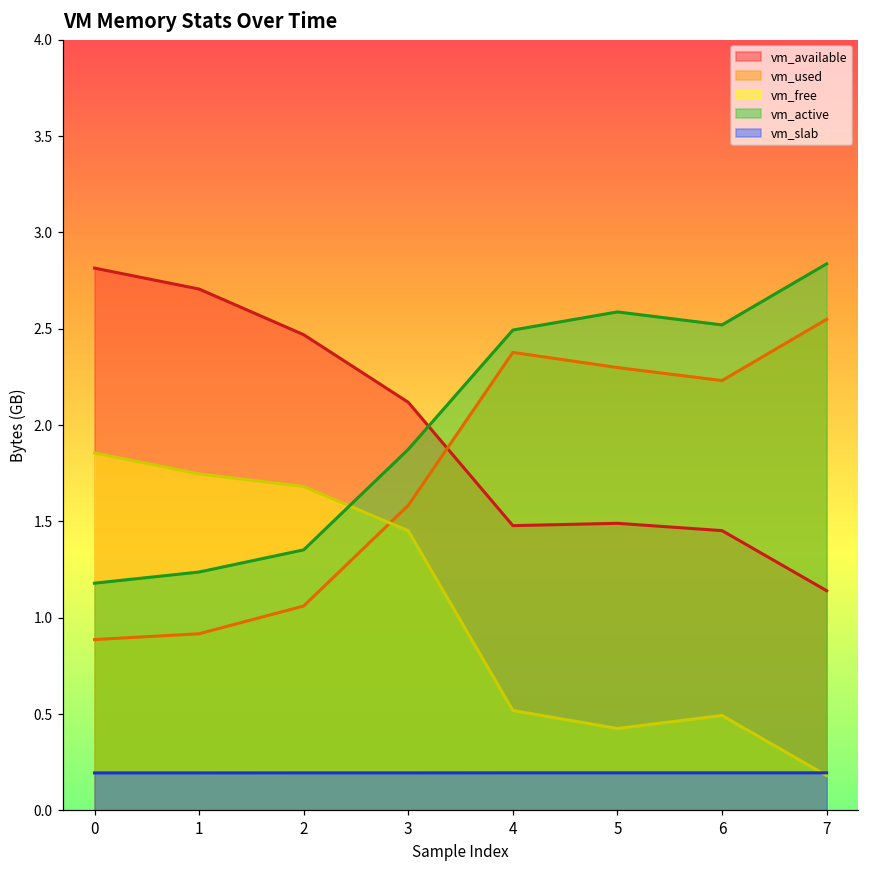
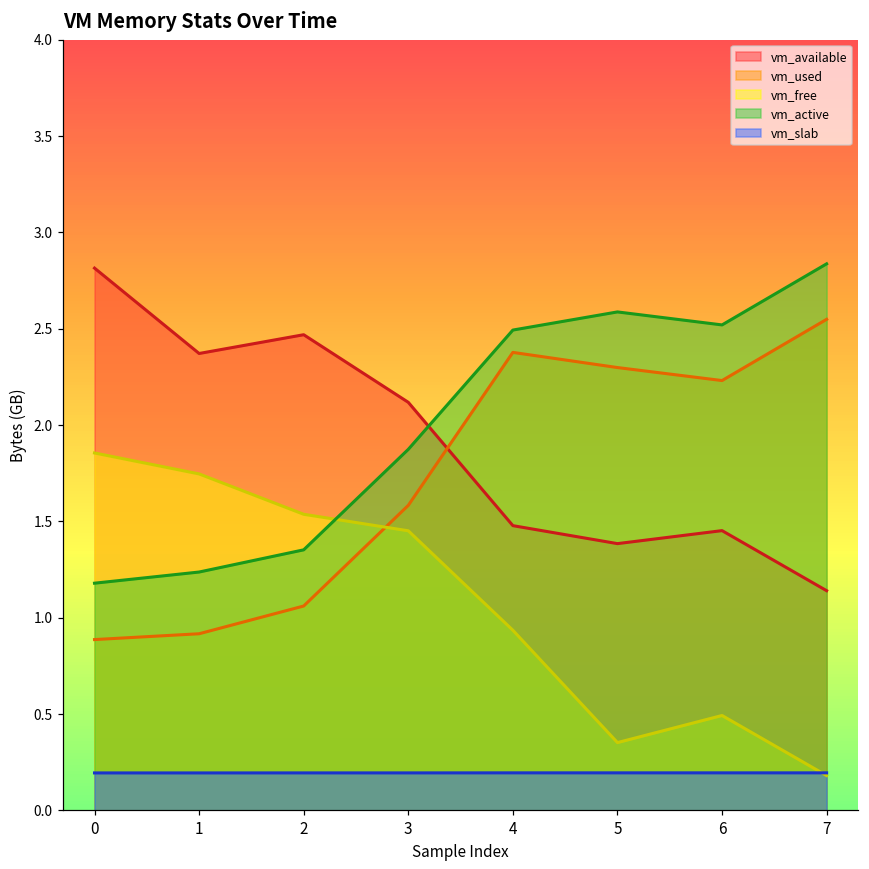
  {
    "vm_available": {
      "0": 2.81,
-     "1": 2.71,
+     "1": 2.37,
      "2": 2.47,
      "3": 2.12,
      "4": 1.48,
-     "5": 1.49,
+     "5": 1.38,
      "6": 1.45,
      "7": 1.14
    },
    "vm_used": {
      "0": 0.89,
      "1": 0.92,
      "2": 1.06,
      "3": 1.58,
      "4": 2.38,
      "5": 2.30,
      "6": 2.23,
      "7": 2.55
    },
    "vm_free": {
      "0": 1.86,
      "1": 1.75,
-     "2": 1.68,
+     "2": 1.54,
      "3": 1.45,
-     "4": 0.52,
-     "5": 0.43,
+     "4": 0.93,
+     "5": 0.35,
      "6": 0.49
    },
    "vm_active": {
      "0": 1.18,
      "1": 1.24,
      "2": 1.35,
      "3": 1.87,
      "4": 2.49,
      "5": 2.59,
      "6": 2.52,
      "7": 2.84
    },
    "vm_slab": {
      "0": 0.19,
      "1": 0.19,
      "2": 0.19,
      "3": 0.19,
      "4": 0.19,
      "5": 0.19,
      "6": 0.19
    }
  }
